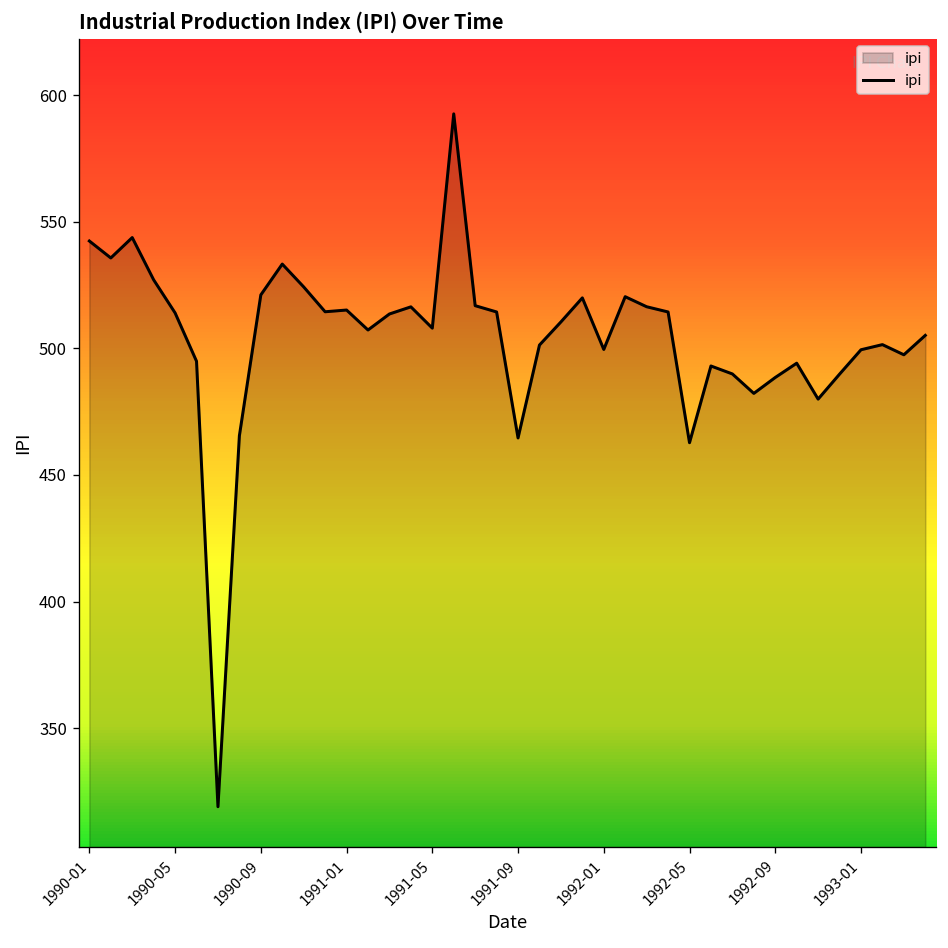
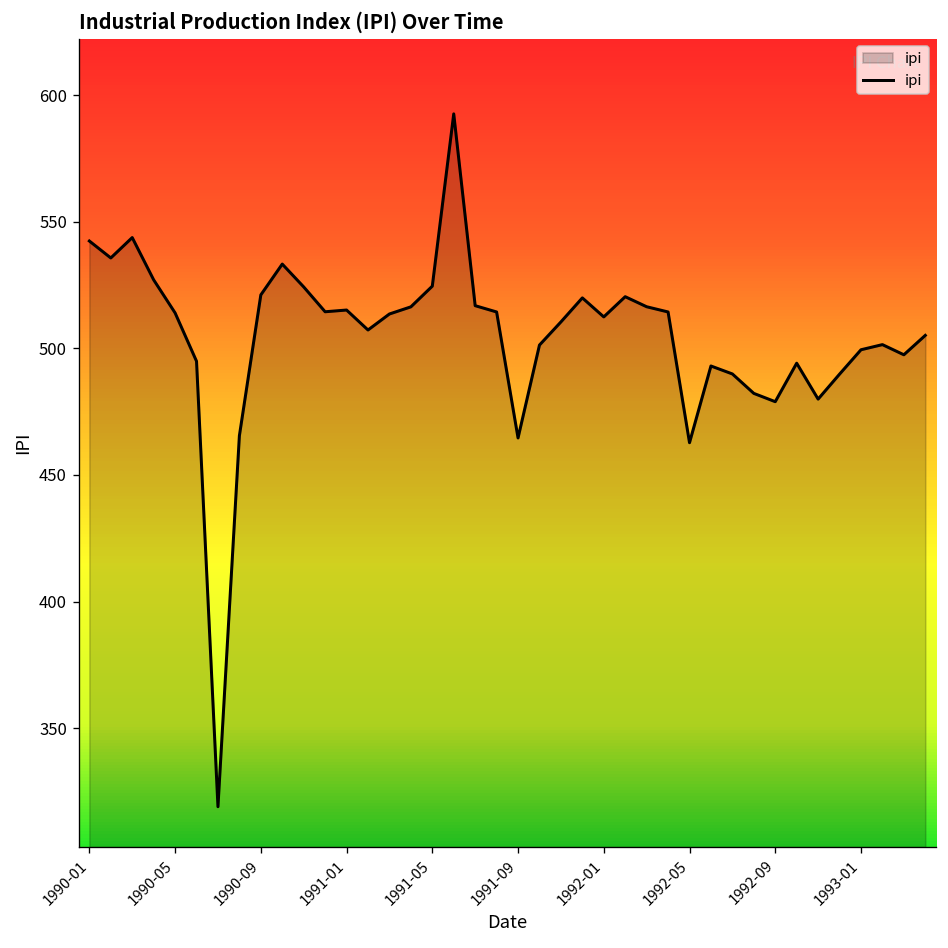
  {
    "1990-01": 542,
    "1990-05": 514,
    "1990-09": 521,
    "1991-01": 515,
-   "1991-05": 508,
+   "1991-05": 525,
    "1991-09": 465,
-   "1992-01": 500,
+   "1992-01": 512,
    "1992-05": 463,
-   "1992-09": 489,
+   "1992-09": 479,
    "1993-01": 499
  }
